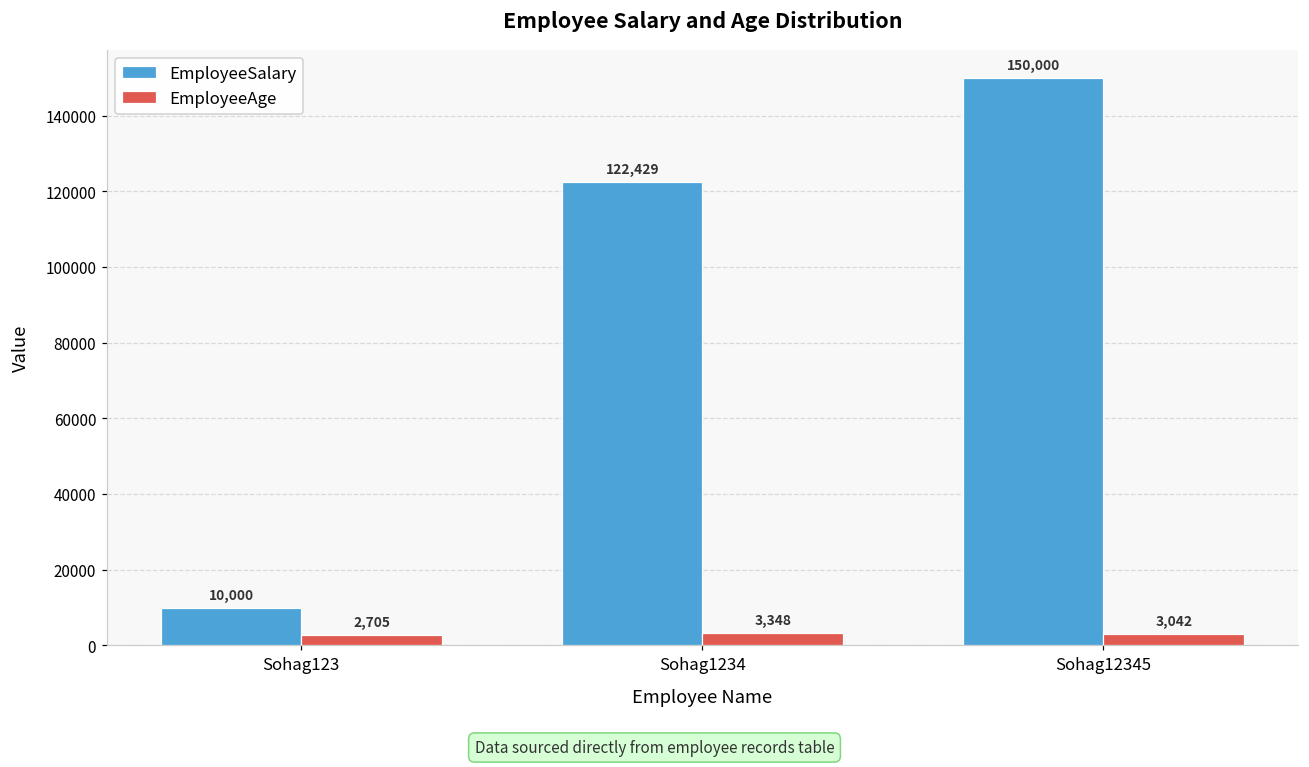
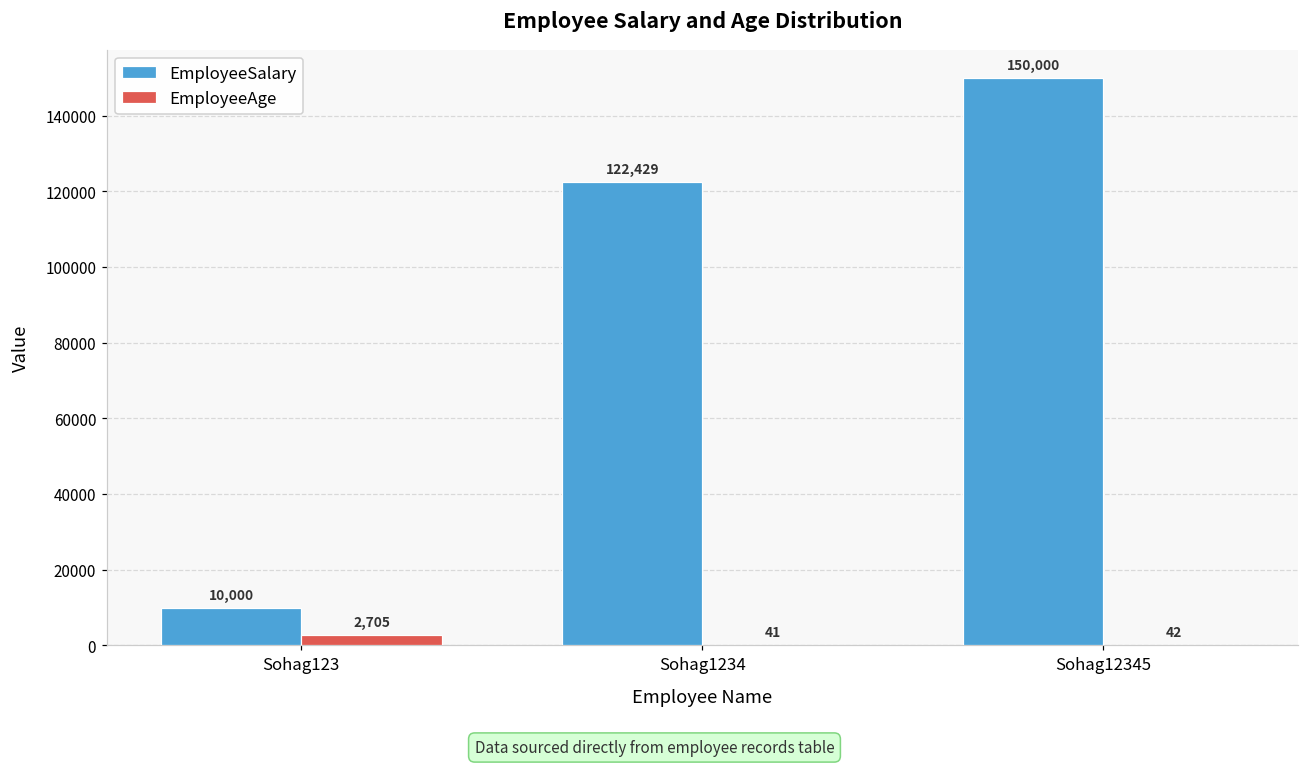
  {
    "EmployeeSalary": {
      "Sohag123": "10,000",
      "Sohag1234": "122,429",
      "Sohag12345": "150,000"
    },
    "EmployeeAge": {
      "Sohag123": "2,705",
-     "Sohag1234": "3,348",
-     "Sohag12345": "3,042"
+     "Sohag1234": "41",
+     "Sohag12345": "42"
    }
  }
